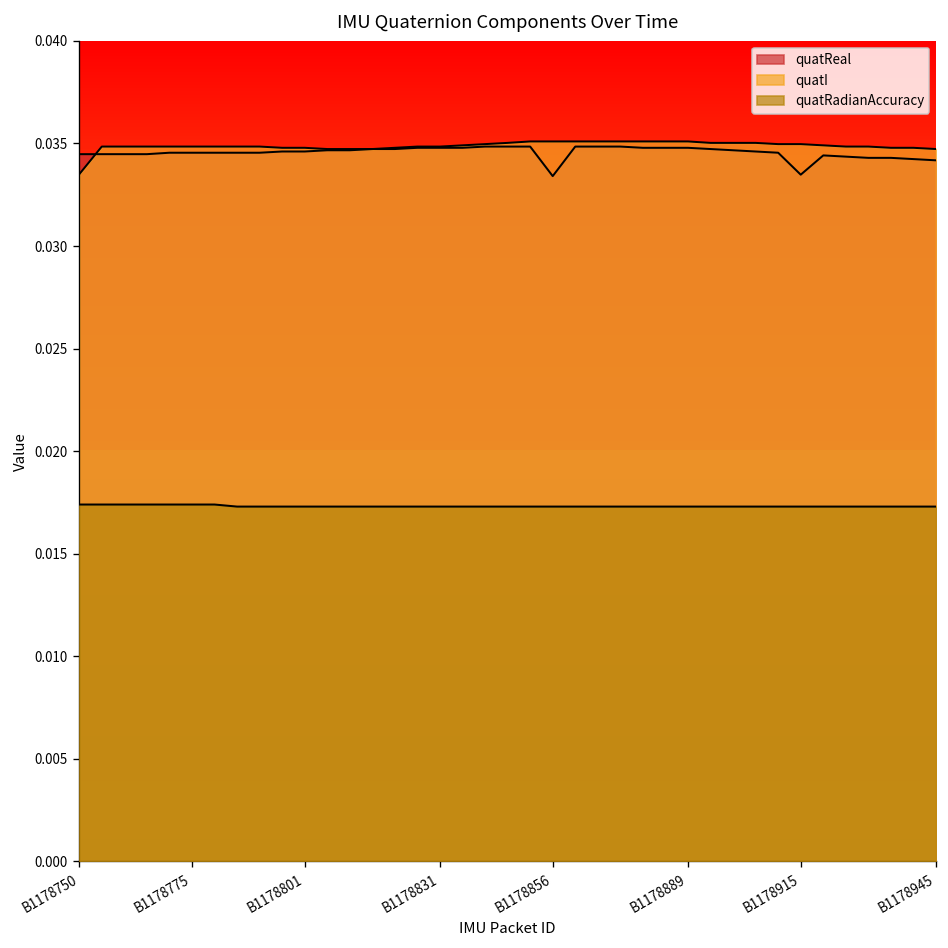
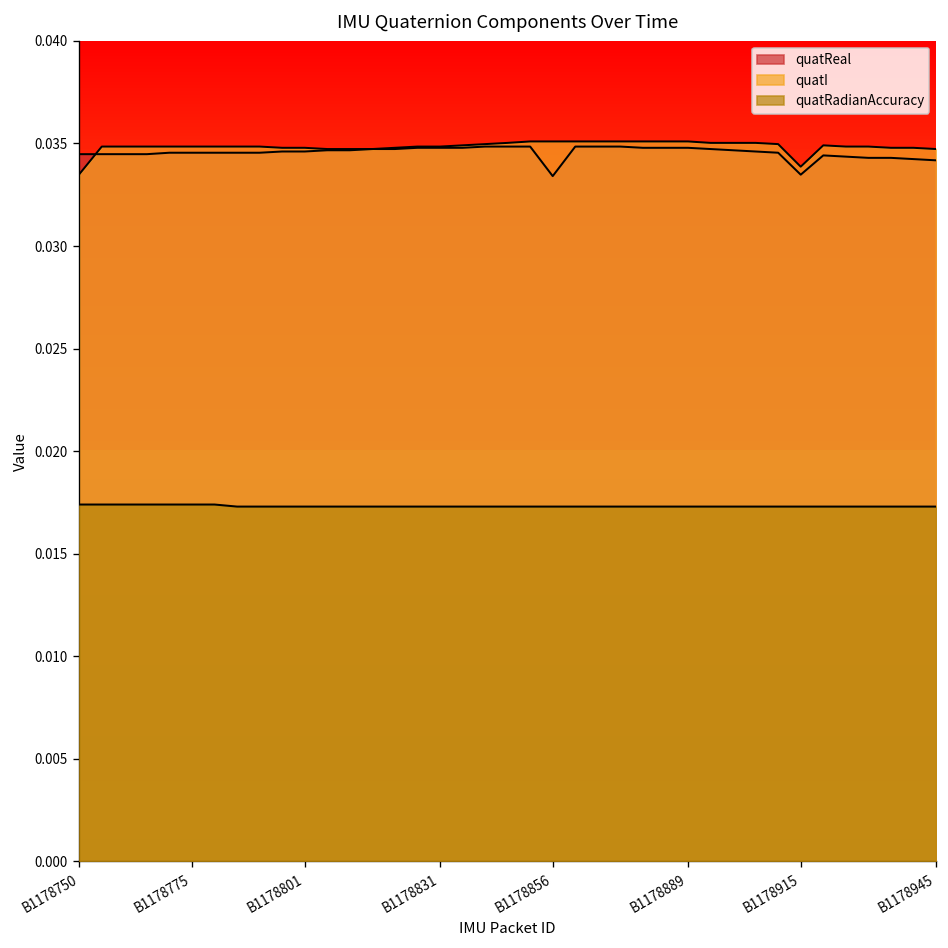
  {
    "quatReal": {
      "B1178750": 0.0345,
      "B1178775": 0.0346,
      "B1178801": 0.0346,
      "B1178856": 0.0334,
      "B1178889": 0.0348,
      "B1178915": 0.0335,
      "B1178945": 0.0342
    },
    "quatI": {
      "B1178750": 0.0335,
      "B1178775": 0.0349,
      "B1178801": 0.0348,
      "B1178856": 0.0351,
      "B1178889": 0.0351,
-     "B1178915": 0.0350,
+     "B1178915": 0.0339,
      "B1178945": 0.0347
    },
    "quatRadianAccuracy": {
      "B1178750": 0.0174,
      "B1178775": 0.0174,
      "B1178801": 0.0173,
      "B1178831": 0.0173,
      "B1178856": 0.0173,
      "B1178889": 0.0173,
      "B1178915": 0.0173,
      "B1178945": 0.0173
    }
  }
